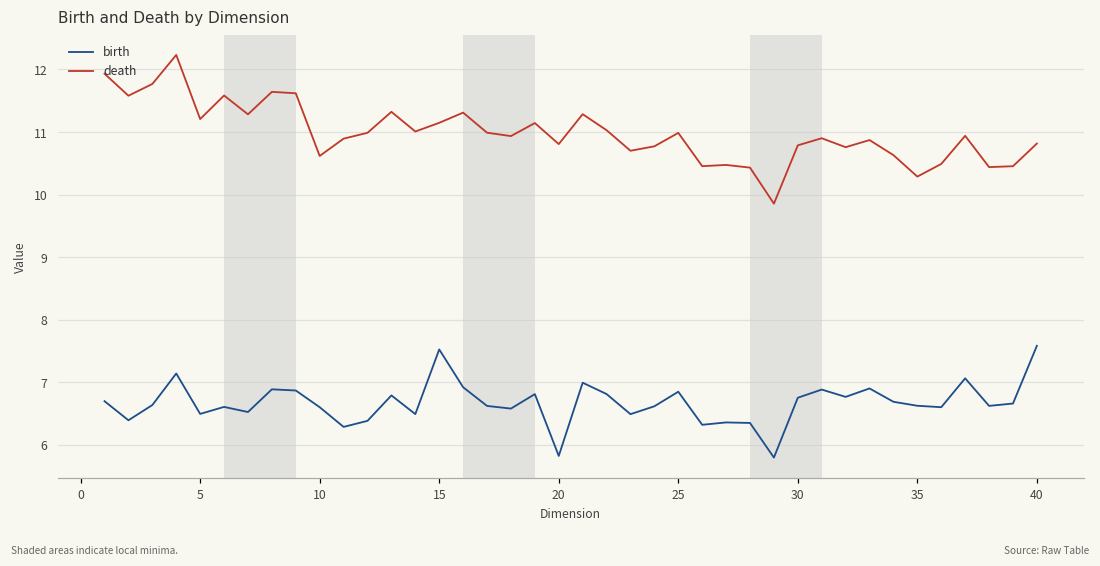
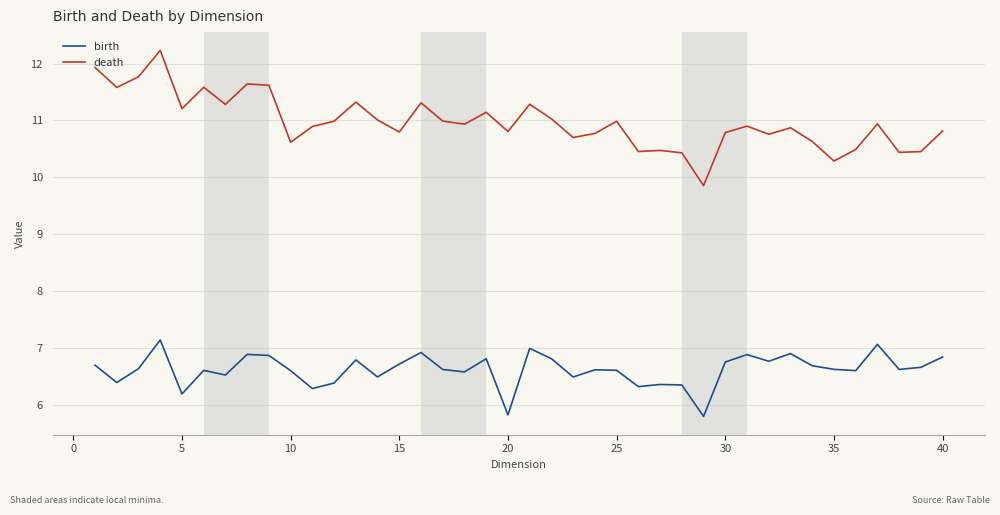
  {
    "birth": {
-     "5": 6.5,
+     "5": 6.2,
      "10": 6.6,
-     "15": 7.5,
+     "15": 6.7,
      "20": 5.8,
-     "25": 6.9,
+     "25": 6.6,
      "30": 6.8,
      "35": 6.6,
-     "40": 7.6
+     "40": 6.8
    },
    "death": {
      "5": 11.2,
      "10": 10.6,
-     "15": 11.1,
+     "15": 10.8,
      "20": 10.8,
      "25": 11.0,
      "30": 10.8,
      "35": 10.3,
      "40": 10.8
    }
  }
